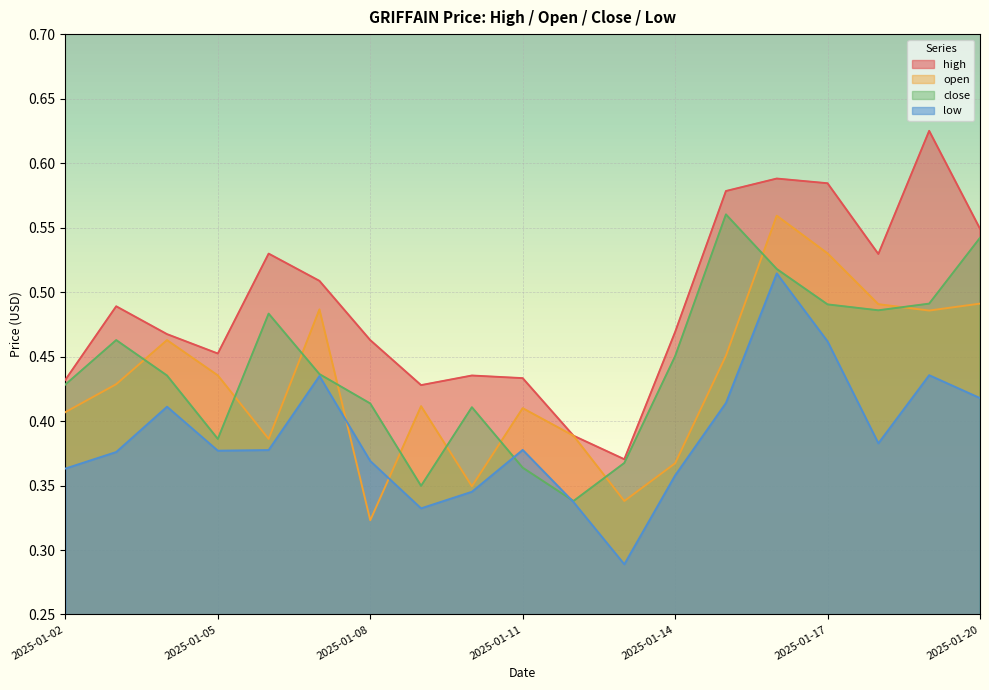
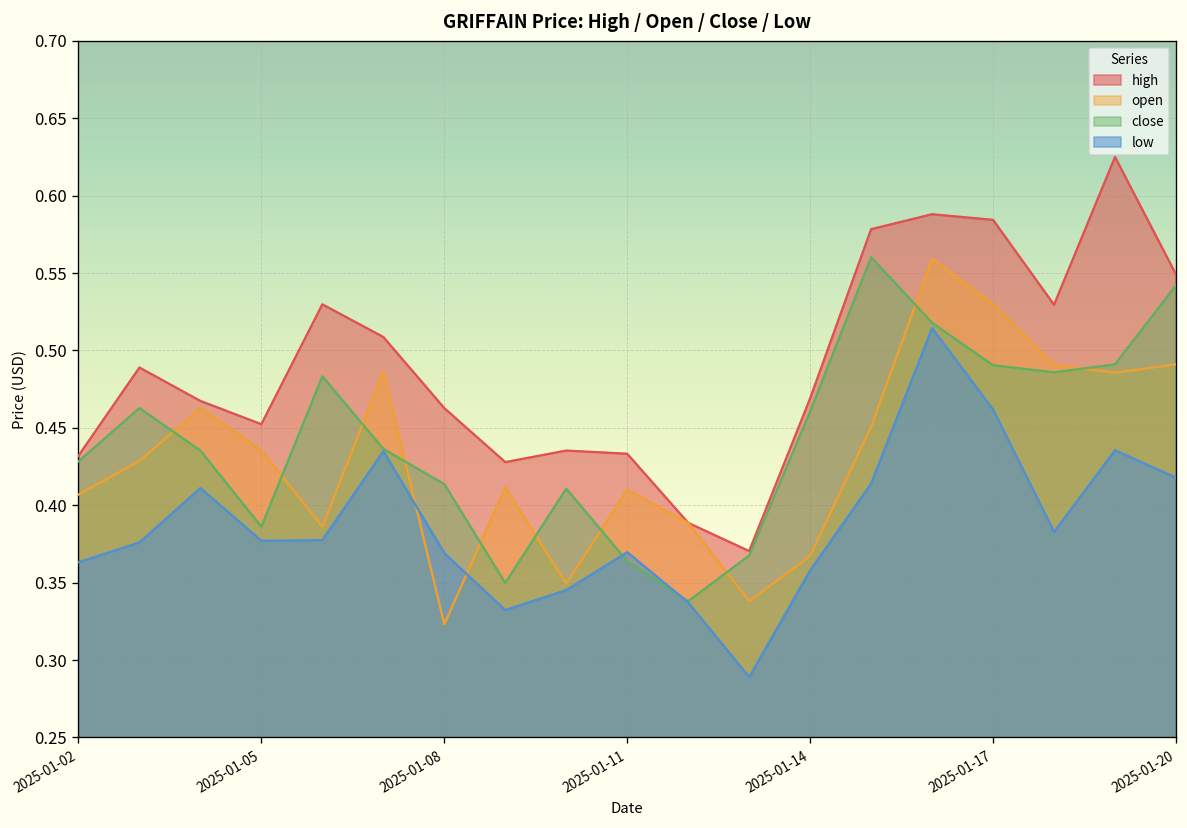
  {
    "high": {
      "2025-01-02": 0.432,
      "2025-01-05": 0.452,
      "2025-01-08": 0.463,
      "2025-01-11": 0.433,
      "2025-01-14": 0.469,
      "2025-01-17": 0.584,
      "2025-01-20": 0.549
    },
    "open": {
      "2025-01-02": 0.407,
      "2025-01-05": 0.435,
      "2025-01-08": 0.323,
      "2025-01-11": 0.410,
      "2025-01-14": 0.367,
      "2025-01-17": 0.530,
      "2025-01-20": 0.491
    },
    "close": {
      "2025-01-02": 0.428,
      "2025-01-05": 0.386,
      "2025-01-08": 0.414,
      "2025-01-11": 0.364,
-     "2025-01-14": 0.450,
+     "2025-01-14": 0.461,
      "2025-01-17": 0.490,
      "2025-01-20": 0.542
    },
    "low": {
      "2025-01-02": 0.363,
      "2025-01-05": 0.377,
      "2025-01-08": 0.369,
-     "2025-01-11": 0.378,
+     "2025-01-11": 0.370,
      "2025-01-14": 0.358,
      "2025-01-17": 0.462,
      "2025-01-20": 0.418
    }
  }
